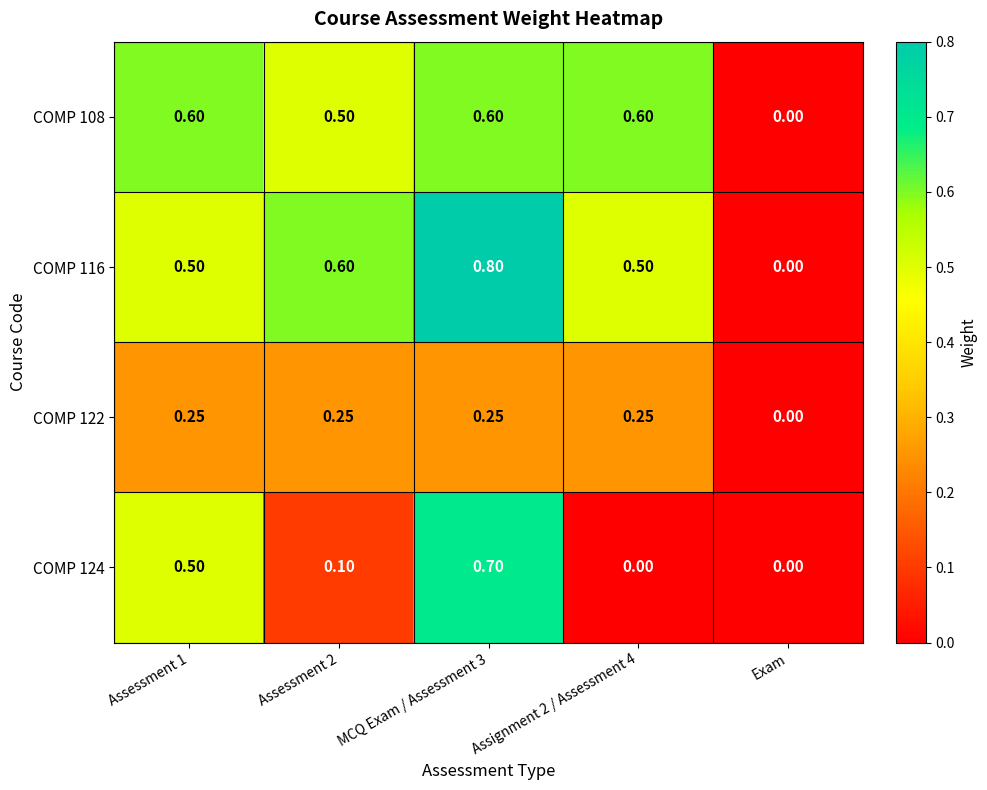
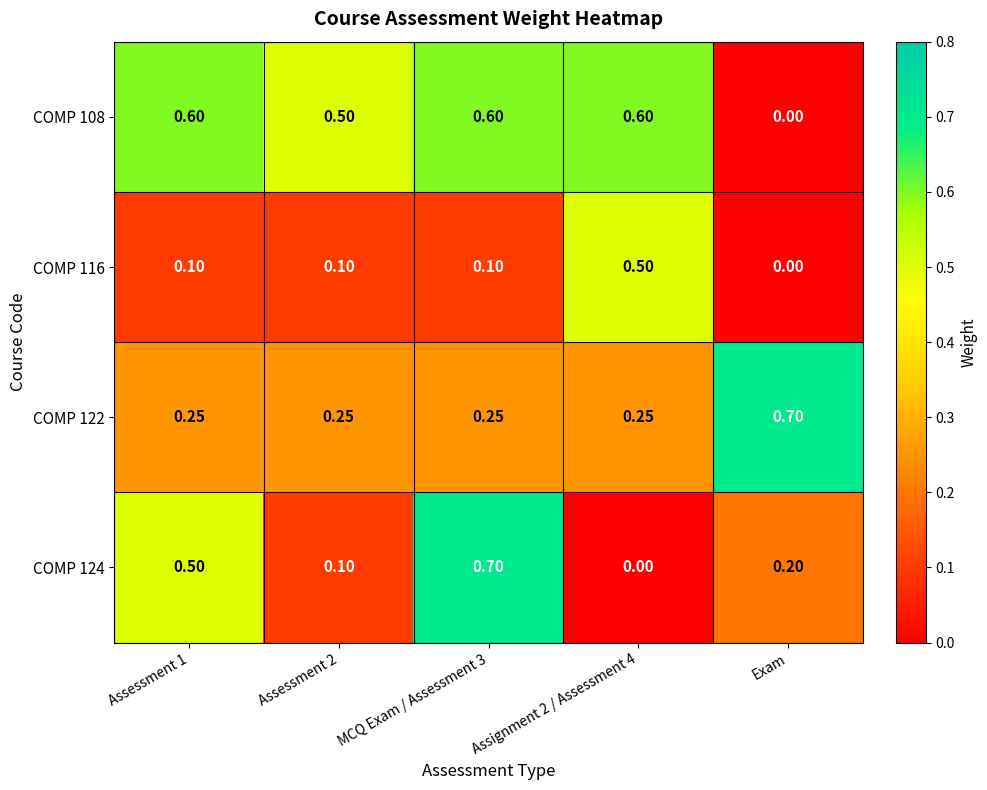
  {
    "COMP 108": {
      "Assessment 1": 0.60,
      "Assessment 2": 0.50,
      "MCQ Exam / Assessment 3": 0.60,
      "Assignment 2 / Assessment 4": 0.60,
      "Exam": 0.00
    },
    "COMP 116": {
-     "Assessment 1": 0.50,
-     "Assessment 2": 0.60,
-     "MCQ Exam / Assessment 3": 0.80,
+     "Assessment 1": 0.10,
+     "Assessment 2": 0.10,
+     "MCQ Exam / Assessment 3": 0.10,
      "Assignment 2 / Assessment 4": 0.50,
      "Exam": 0.00
    },
    "COMP 122": {
      "Assessment 1": 0.25,
      "Assessment 2": 0.25,
      "MCQ Exam / Assessment 3": 0.25,
      "Assignment 2 / Assessment 4": 0.25,
-     "Exam": 0.00
+     "Exam": 0.70
    },
    "COMP 124": {
      "Assessment 1": 0.50,
      "Assessment 2": 0.10,
      "MCQ Exam / Assessment 3": 0.70,
      "Assignment 2 / Assessment 4": 0.00,
-     "Exam": 0.00
+     "Exam": 0.20
    }
  }
